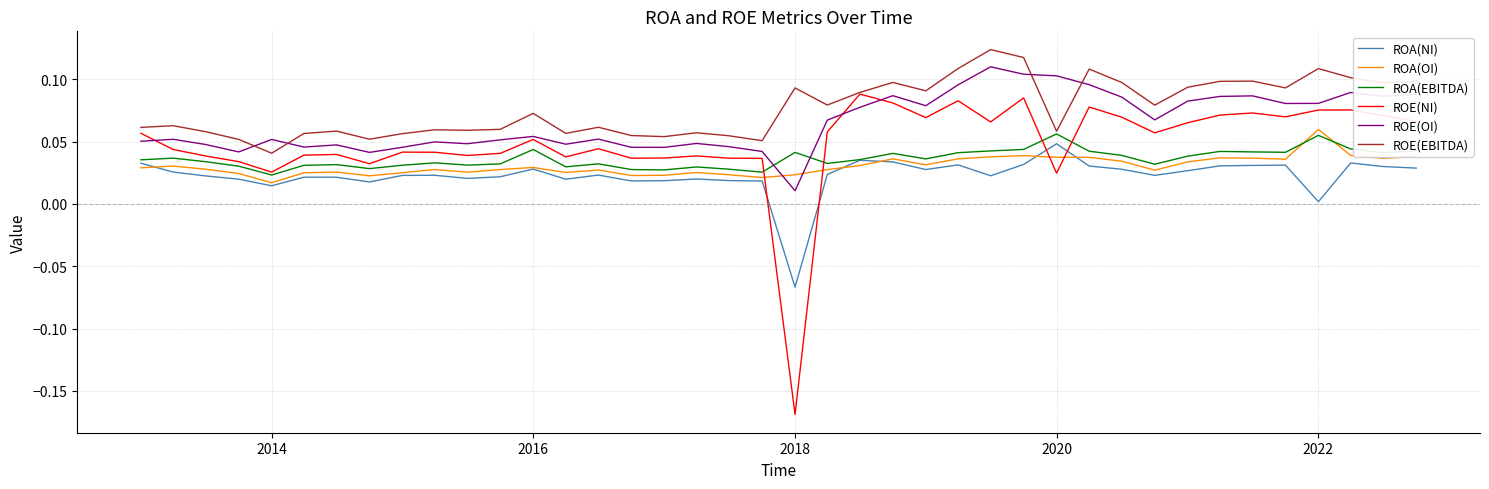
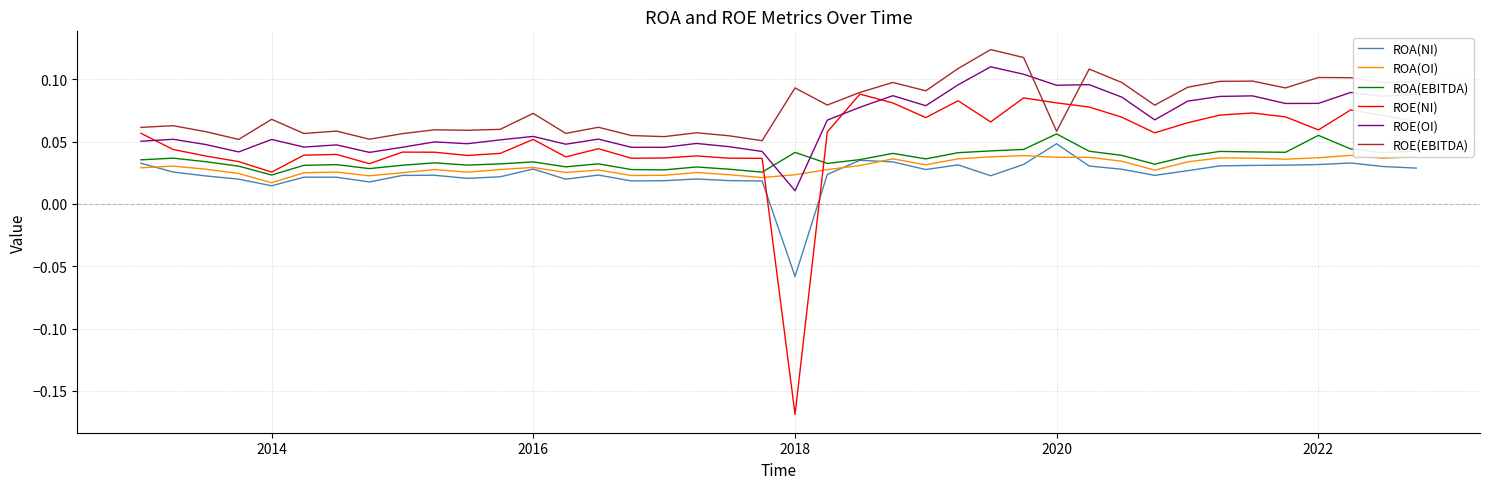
  {
    "ROA(NI)": {
      "2014": 0.015,
-     "2018": -0.067,
+     "2018": -0.058,
      "2020": 0.048,
-     "2022": 0.002
+     "2022": 0.032
    },
    "ROA(OI)": {
      "2014": 0.017,
      "2018": 0.023,
      "2020": 0.037,
-     "2022": 0.060
+     "2022": 0.037
    },
    "ROA(EBITDA)": {
      "2014": 0.023,
-     "2016": 0.044,
+     "2016": 0.034,
      "2018": 0.041,
      "2020": 0.056,
      "2022": 0.055
    },
    "ROE(NI)": {
      "2014": 0.025,
      "2016": 0.052,
      "2018": -0.169,
-     "2020": 0.025,
-     "2022": 0.075
+     "2020": 0.081,
+     "2022": 0.059
    },
    "ROE(OI)": {
      "2014": 0.052,
      "2016": 0.054,
      "2018": 0.011,
-     "2020": 0.103,
+     "2020": 0.095,
      "2022": 0.081
    },
    "ROE(EBITDA)": {
-     "2014": 0.041,
+     "2014": 0.068,
      "2016": 0.073,
      "2018": 0.093,
      "2020": 0.058,
-     "2022": 0.108
+     "2022": 0.101
    }
  }
